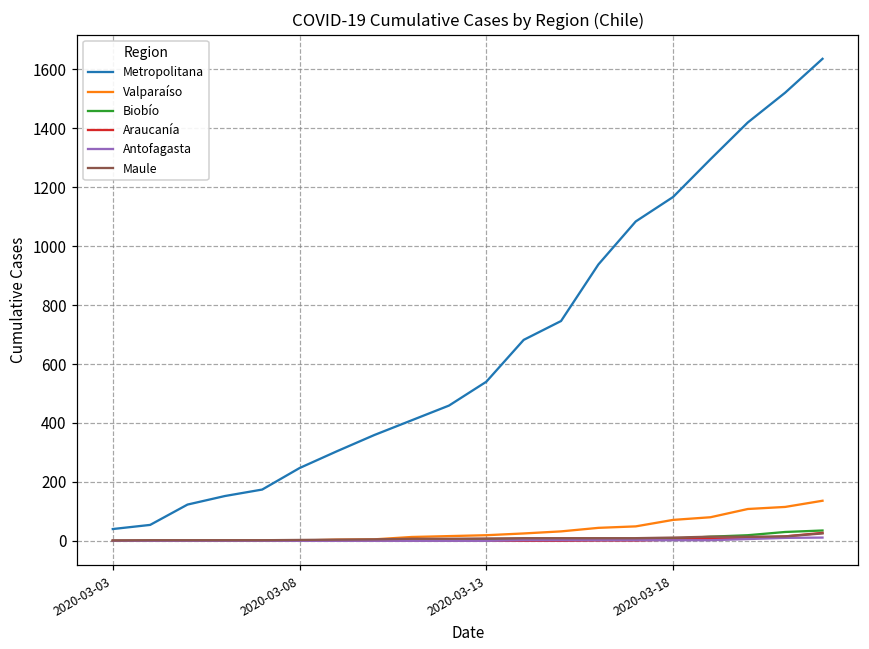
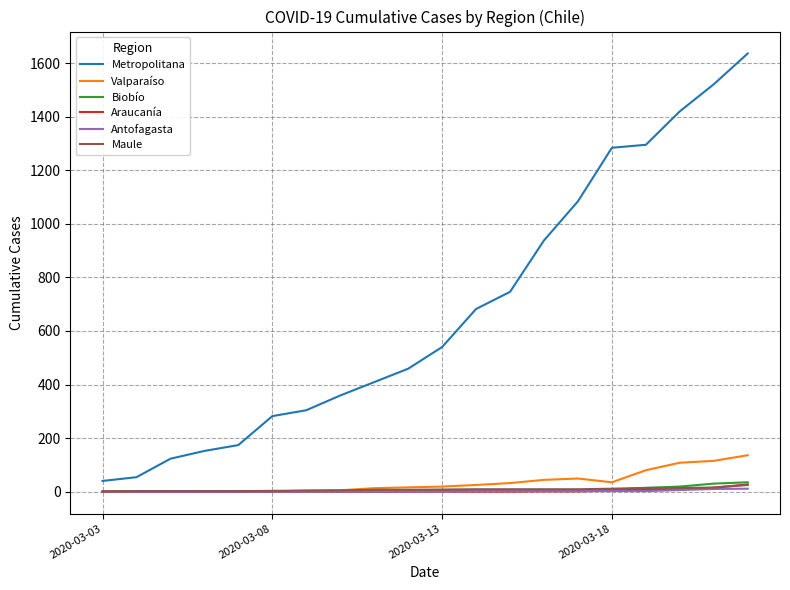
  {
    "Metropolitana": {
      "2020-03-03": 40,
-     "2020-03-08": 250,
+     "2020-03-08": 280,
      "2020-03-13": 540,
-     "2020-03-18": 1170
+     "2020-03-18": 1280
    },
    "Valparaíso": {
      "2020-03-13": 20,
-     "2020-03-18": 70
+     "2020-03-18": 40
    }
  }
